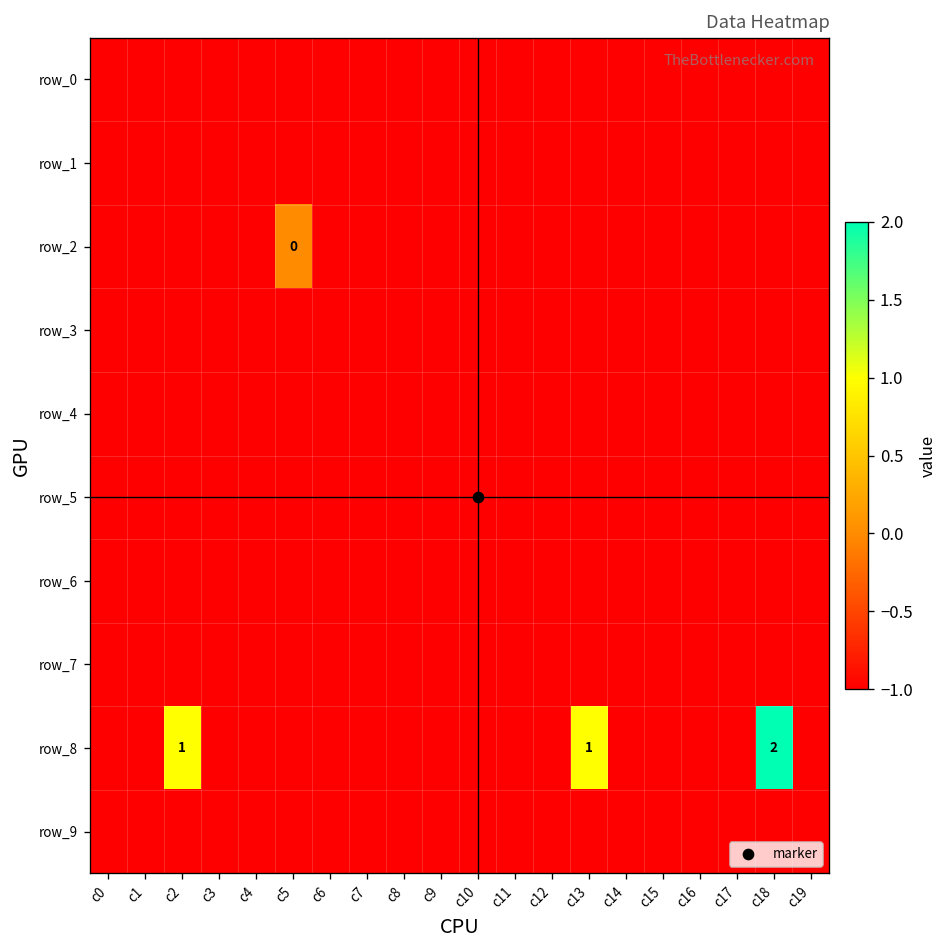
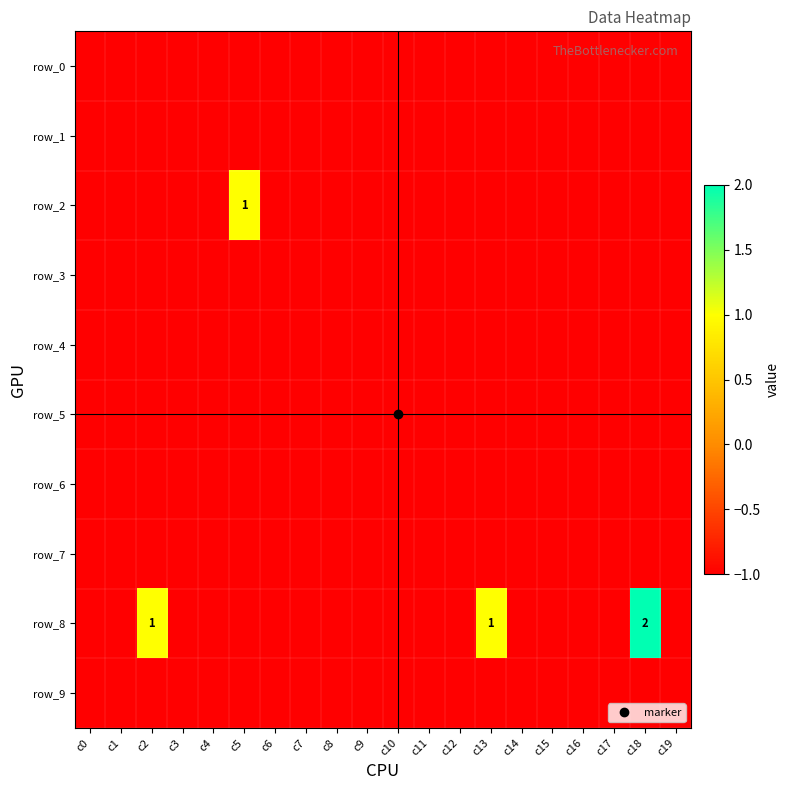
  {
    "row_2": {
-     "c5": 0
+     "c5": 1
    },
    "row_8": {
      "c2": 1,
      "c13": 1,
      "c18": 2
    }
  }
